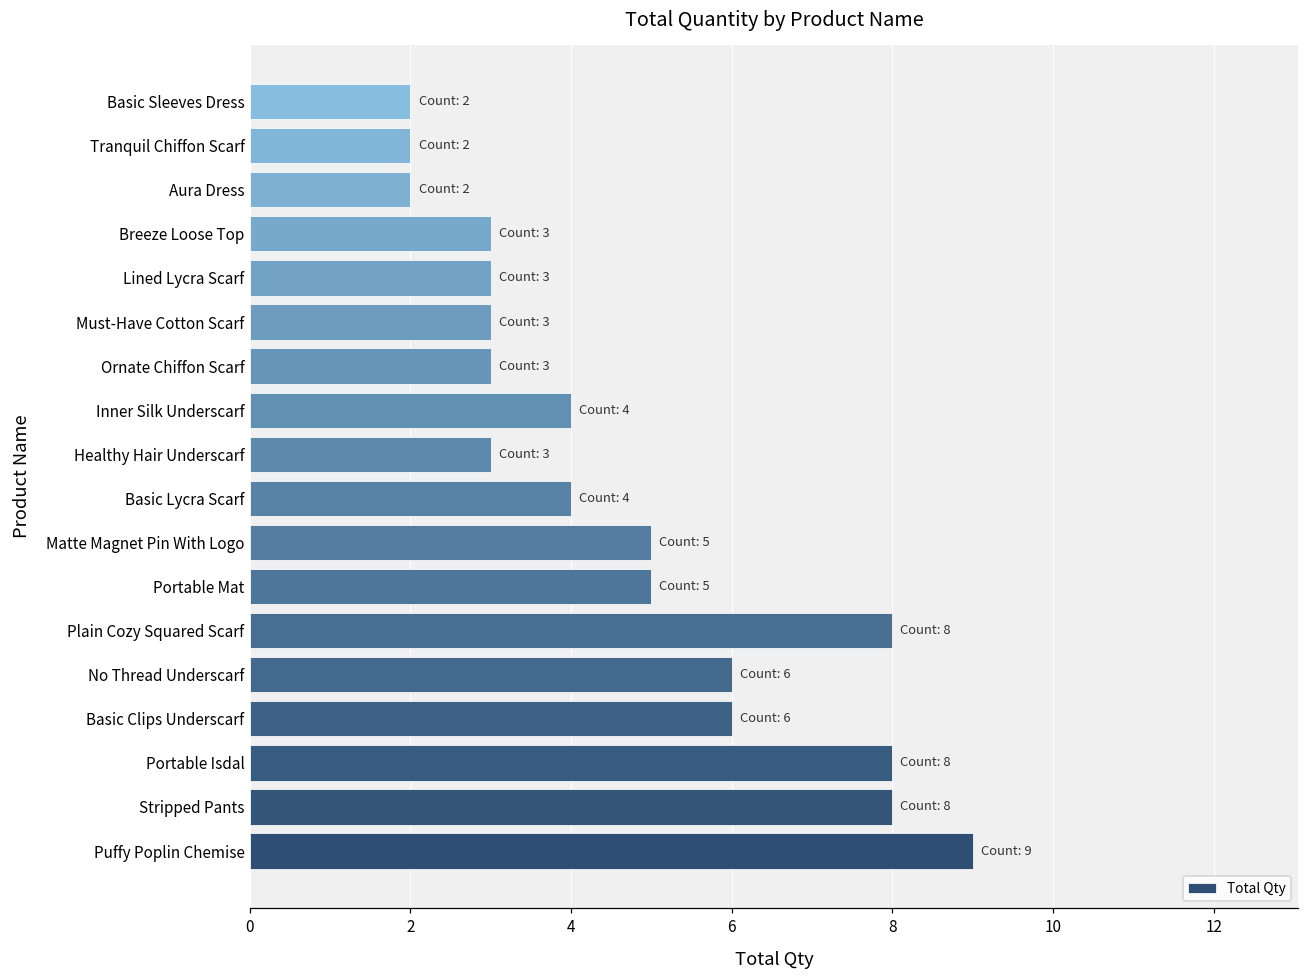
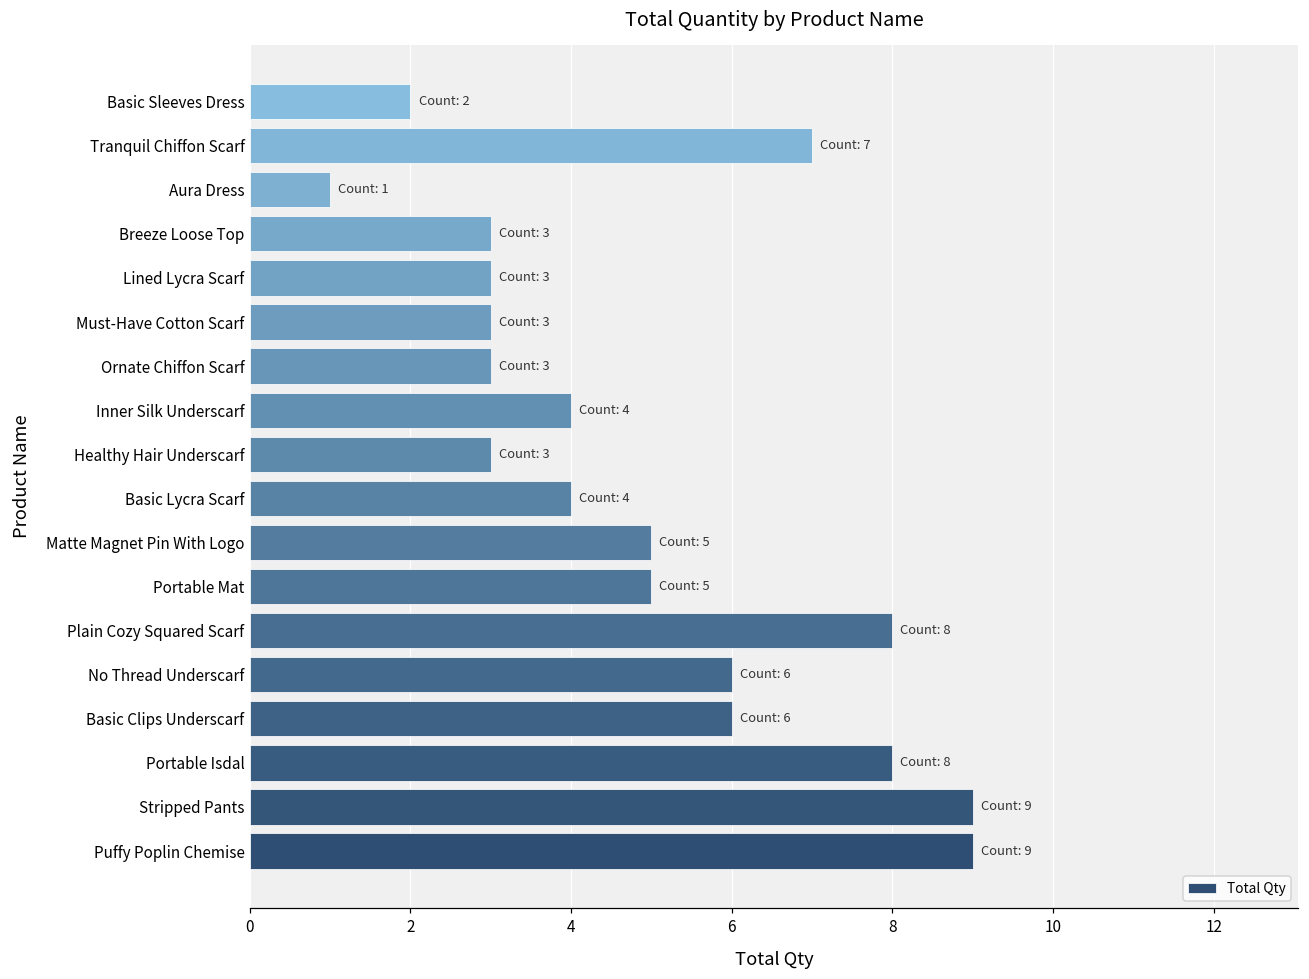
  {
    "Basic Sleeves Dress": 2,
-   "Tranquil Chiffon Scarf": 2,
-   "Aura Dress": 2,
+   "Tranquil Chiffon Scarf": 7,
+   "Aura Dress": 1,
    "Breeze Loose Top": 3,
    "Lined Lycra Scarf": 3,
    "Must-Have Cotton Scarf": 3,
    "Ornate Chiffon Scarf": 3,
    "Inner Silk Underscarf": 4,
    "Healthy Hair Underscarf": 3,
    "Basic Lycra Scarf": 4,
    "Matte Magnet Pin With Logo": 5,
    "Portable Mat": 5,
    "Plain Cozy Squared Scarf": 8,
    "No Thread Underscarf": 6,
    "Basic Clips Underscarf": 6,
    "Portable Isdal": 8,
-   "Stripped Pants": 8,
+   "Stripped Pants": 9,
    "Puffy Poplin Chemise": 9
  }
